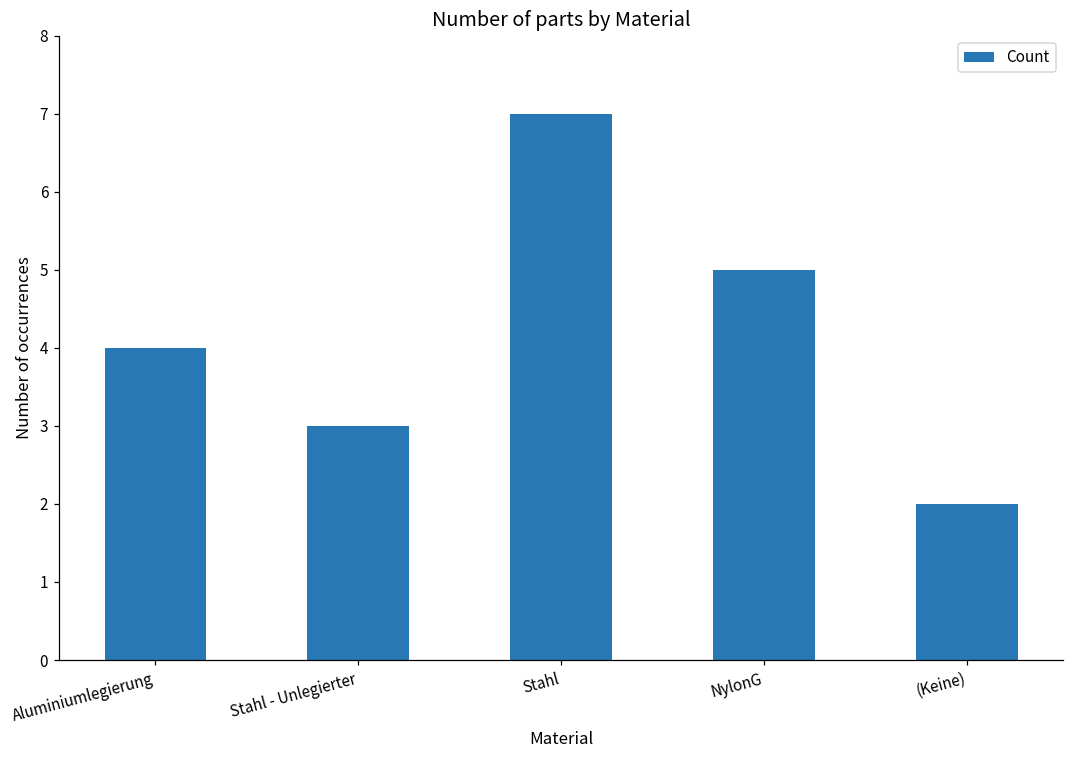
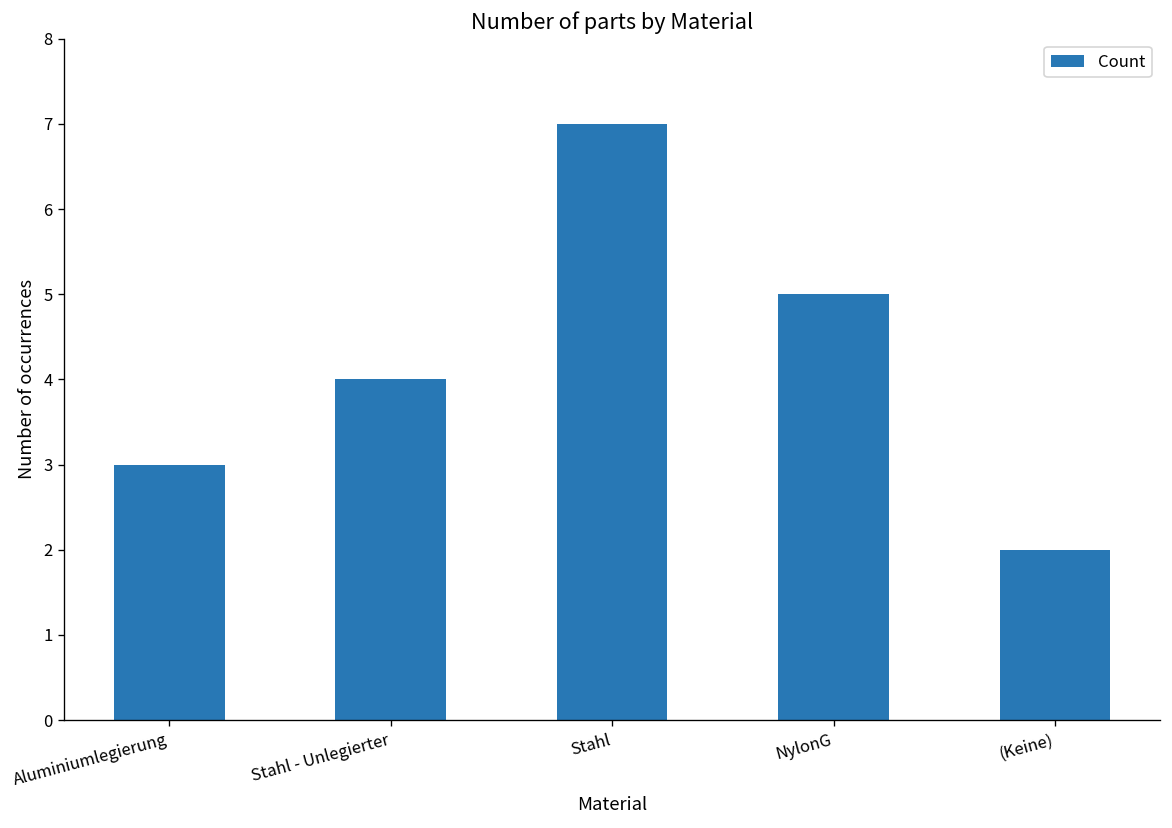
  {
-   "Aluminiumlegierung": 4,
-   "Stahl - Unlegierter": 3,
+   "Aluminiumlegierung": 3,
+   "Stahl - Unlegierter": 4,
    "Stahl": 7,
    "NylonG": 5,
    "(Keine)": 2
  }
